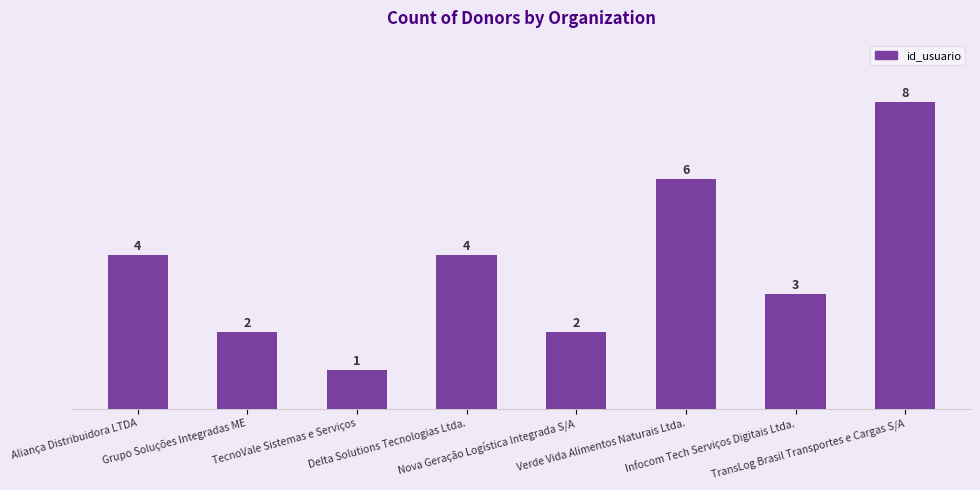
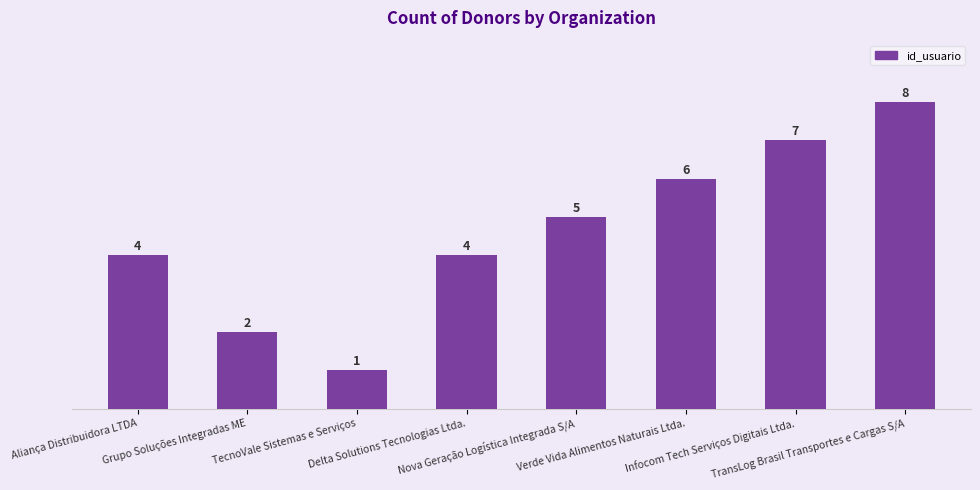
  {
    "Aliança Distribuidora LTDA": 4,
    "Grupo Soluções Integradas ME": 2,
    "TecnoVale Sistemas e Serviços": 1,
    "Delta Solutions Tecnologias Ltda.": 4,
-   "Nova Geração Logística Integrada S/A": 2,
+   "Nova Geração Logística Integrada S/A": 5,
    "Verde Vida Alimentos Naturais Ltda.": 6,
-   "Infocom Tech Serviços Digitais Ltda.": 3,
+   "Infocom Tech Serviços Digitais Ltda.": 7,
    "TransLog Brasil Transportes e Cargas S/A": 8
  }
